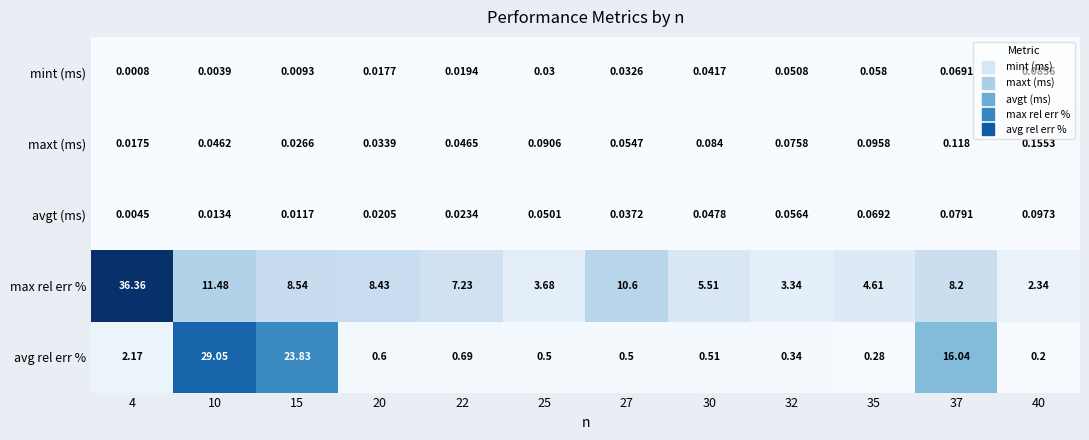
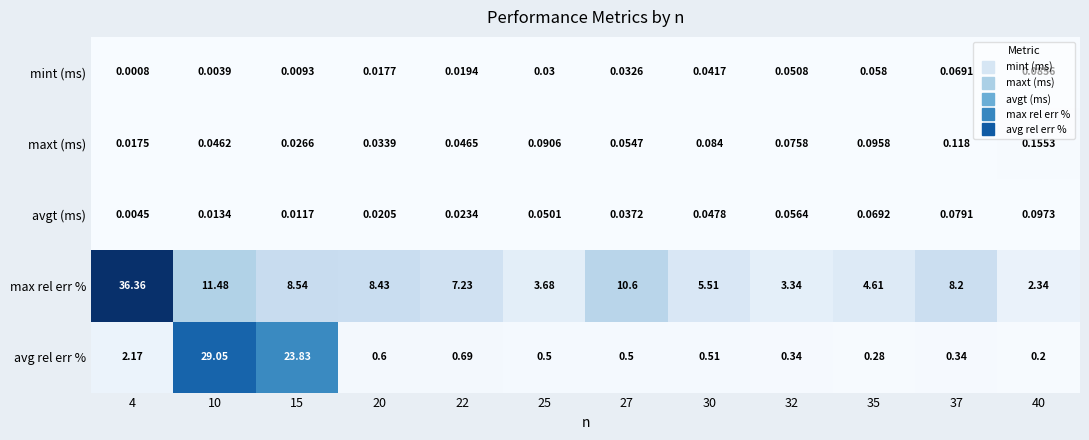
  {
    "mint (ms)": {
      "4": 0.0008,
      "10": 0.0039,
      "15": 0.0093,
      "20": 0.0177,
      "22": 0.0194,
      "25": 0.03,
      "27": 0.0326,
      "30": 0.0417,
      "32": 0.0508,
      "35": 0.058
    },
    "maxt (ms)": {
      "4": 0.0175,
      "10": 0.0462,
      "15": 0.0266,
      "20": 0.0339,
      "22": 0.0465,
      "25": 0.0906,
      "27": 0.0547,
      "30": 0.084,
      "32": 0.0758,
      "35": 0.0958,
      "37": 0.118
    },
    "avgt (ms)": {
      "4": 0.0045,
      "10": 0.0134,
      "15": 0.0117,
      "20": 0.0205,
      "22": 0.0234,
      "25": 0.0501,
      "27": 0.0372,
      "30": 0.0478,
      "32": 0.0564,
      "35": 0.0692,
      "37": 0.0791,
      "40": 0.0973
    },
    "max rel err %": {
      "4": 36.36,
      "10": 11.48,
      "15": 8.54,
      "20": 8.43,
      "22": 7.23,
      "25": 3.68,
      "27": 10.6,
      "30": 5.51,
      "32": 3.34,
      "35": 4.61,
      "37": 8.2,
      "40": 2.34
    },
    "avg rel err %": {
      "4": 2.17,
      "10": 29.05,
      "15": 23.83,
      "20": 0.6,
      "22": 0.69,
      "25": 0.5,
      "27": 0.5,
      "30": 0.51,
      "32": 0.34,
      "35": 0.28,
-     "37": 16.04,
+     "37": 0.34,
      "40": 0.2
    }
  }
